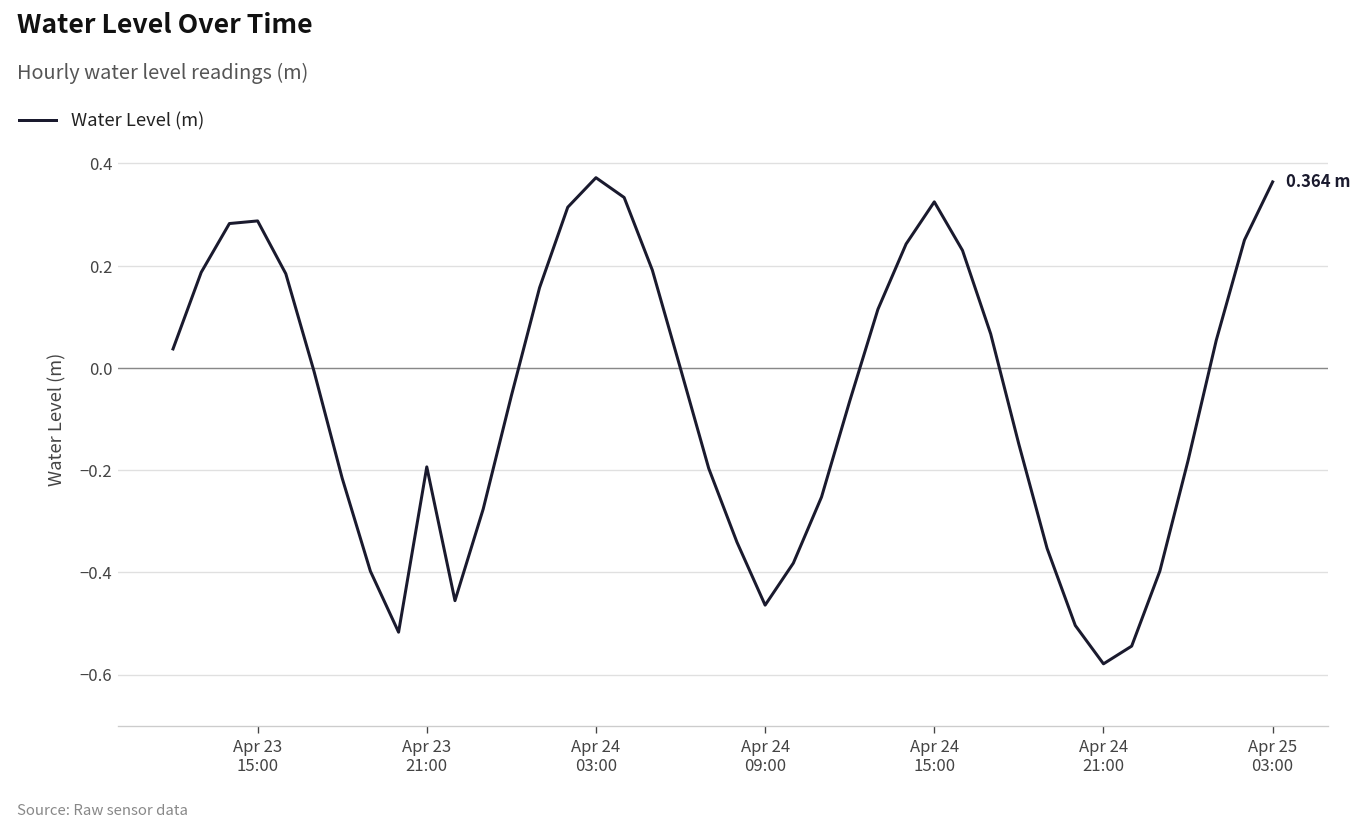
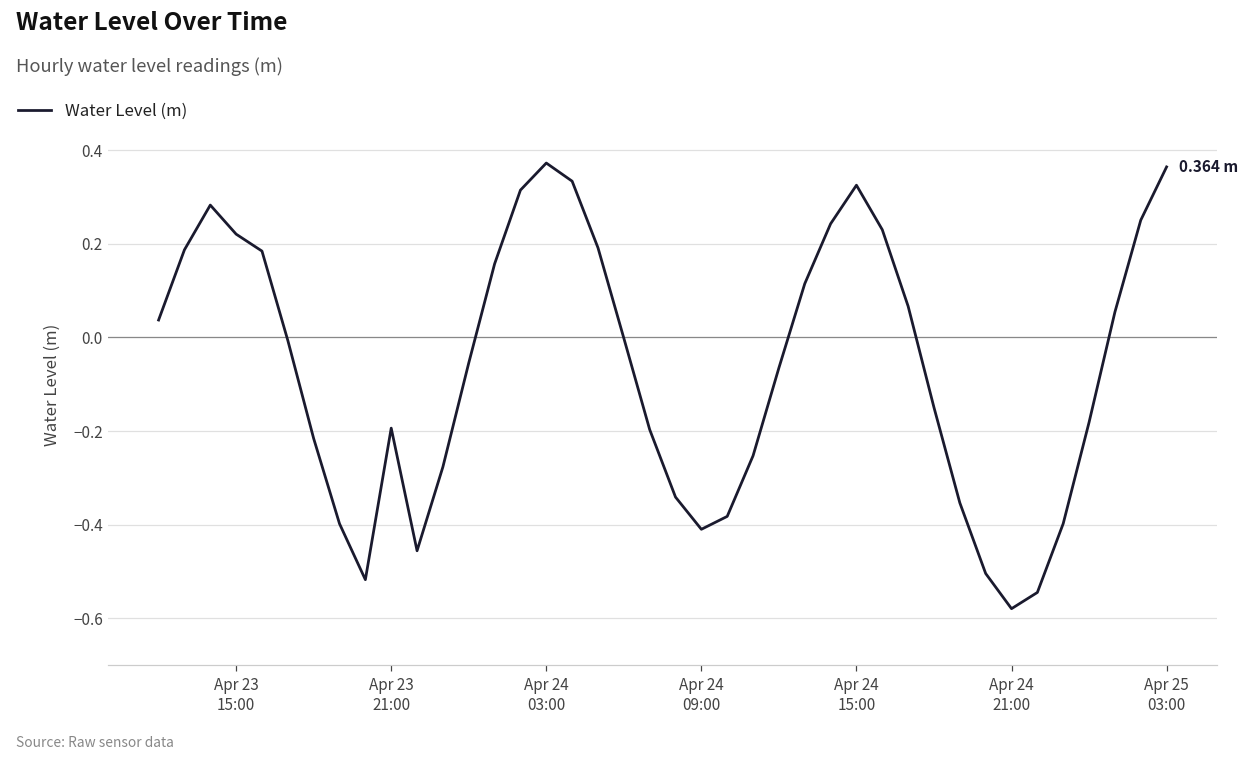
  {
-   "Apr 23 15:00": 0.29,
+   "Apr 23 15:00": 0.22,
    "Apr 23 21:00": -0.19,
    "Apr 24 03:00": 0.37,
-   "Apr 24 09:00": -0.46,
+   "Apr 24 09:00": -0.41,
    "Apr 24 15:00": 0.32,
    "Apr 24 21:00": -0.58
  }
